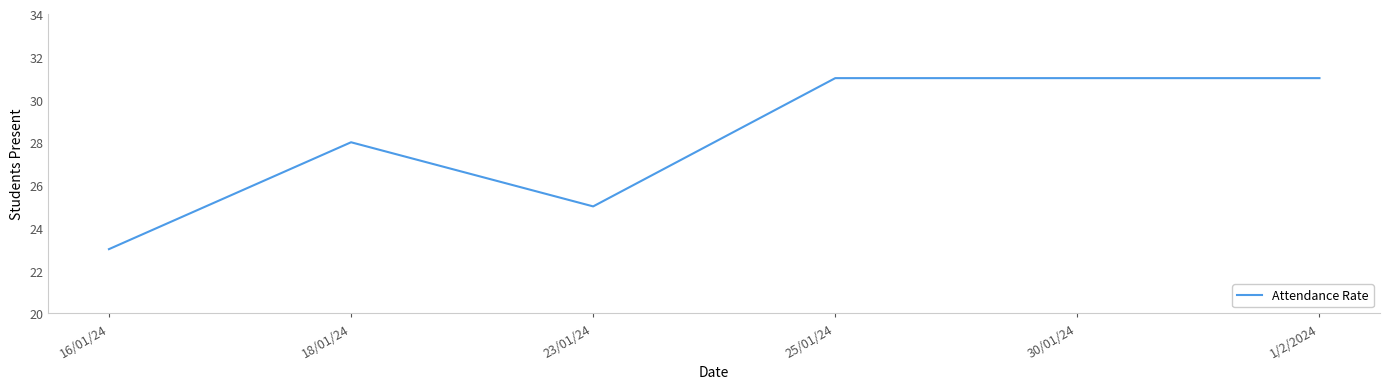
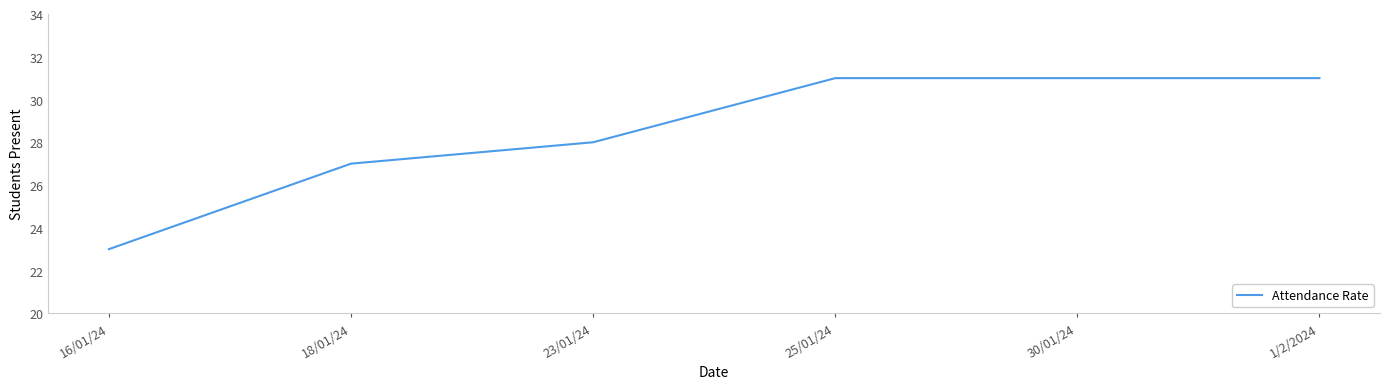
  {
    "16/01/24": 23,
-   "18/01/24": 28,
-   "23/01/24": 25,
+   "18/01/24": 27,
+   "23/01/24": 28,
    "25/01/24": 31,
    "30/01/24": 31,
    "1/2/2024": 31
  }
